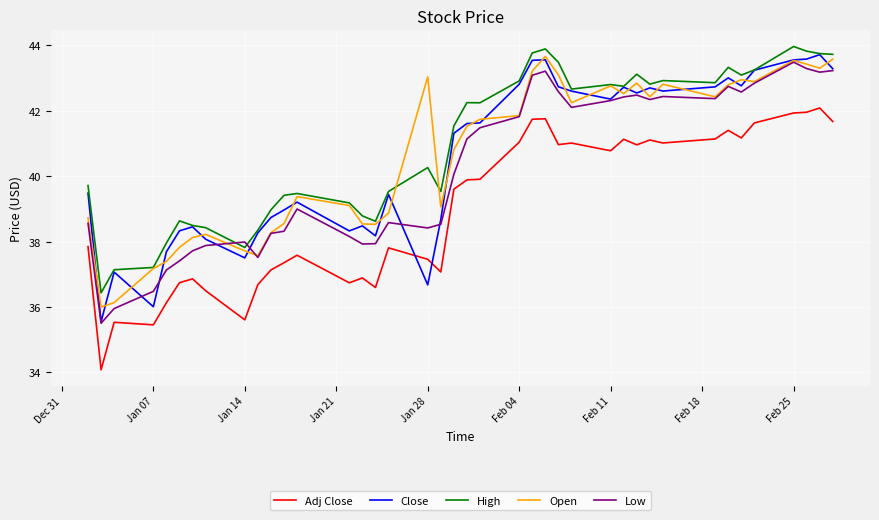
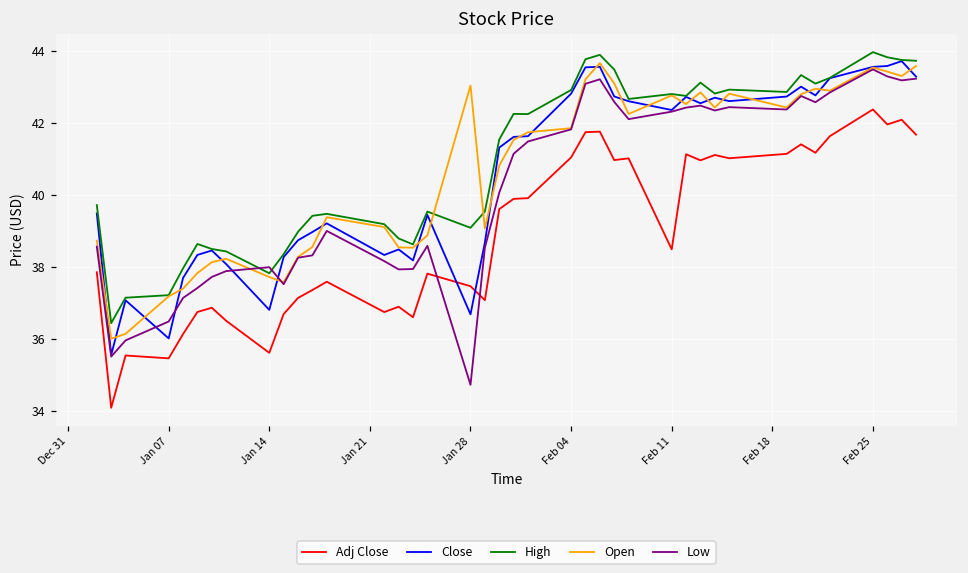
  {
    "Adj Close": {
      "Jan 07": 35.5,
      "Jan 14": 35.6,
      "Jan 28": 37.5,
      "Feb 04": 41.0,
-     "Feb 11": 40.8,
-     "Feb 25": 41.9
+     "Feb 11": 38.5,
+     "Feb 25": 42.4
    },
    "Close": {
      "Jan 07": 36.0,
-     "Jan 14": 37.5,
+     "Jan 14": 36.8,
      "Jan 28": 36.7,
      "Feb 04": 42.8
    },
    "High": {
      "Jan 14": 37.8,
-     "Jan 28": 40.3,
+     "Jan 28": 39.1,
      "Feb 04": 42.9,
      "Feb 25": 44.0
    },
    "Open": {
      "Jan 14": 37.7,
      "Jan 28": 43.0
    },
    "Low": {
      "Jan 07": 36.5,
      "Jan 14": 38.0,
-     "Jan 28": 38.4
+     "Jan 28": 34.7
    }
  }
